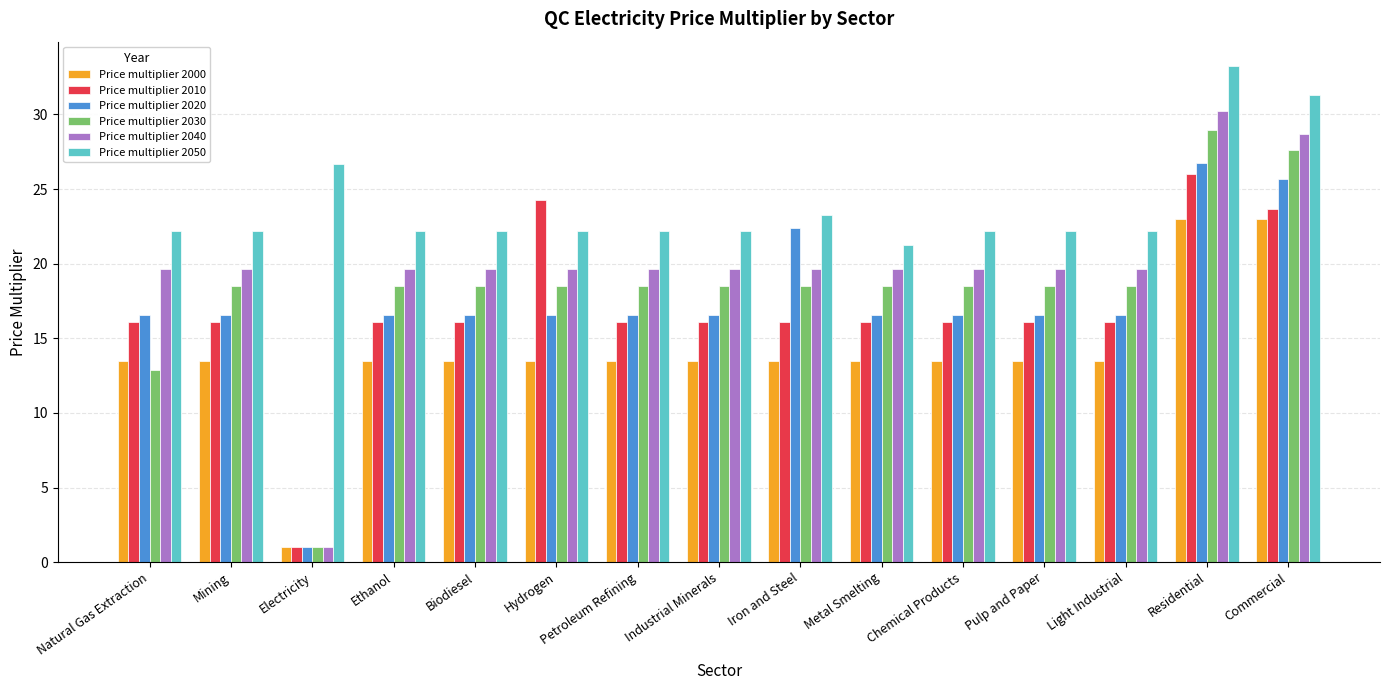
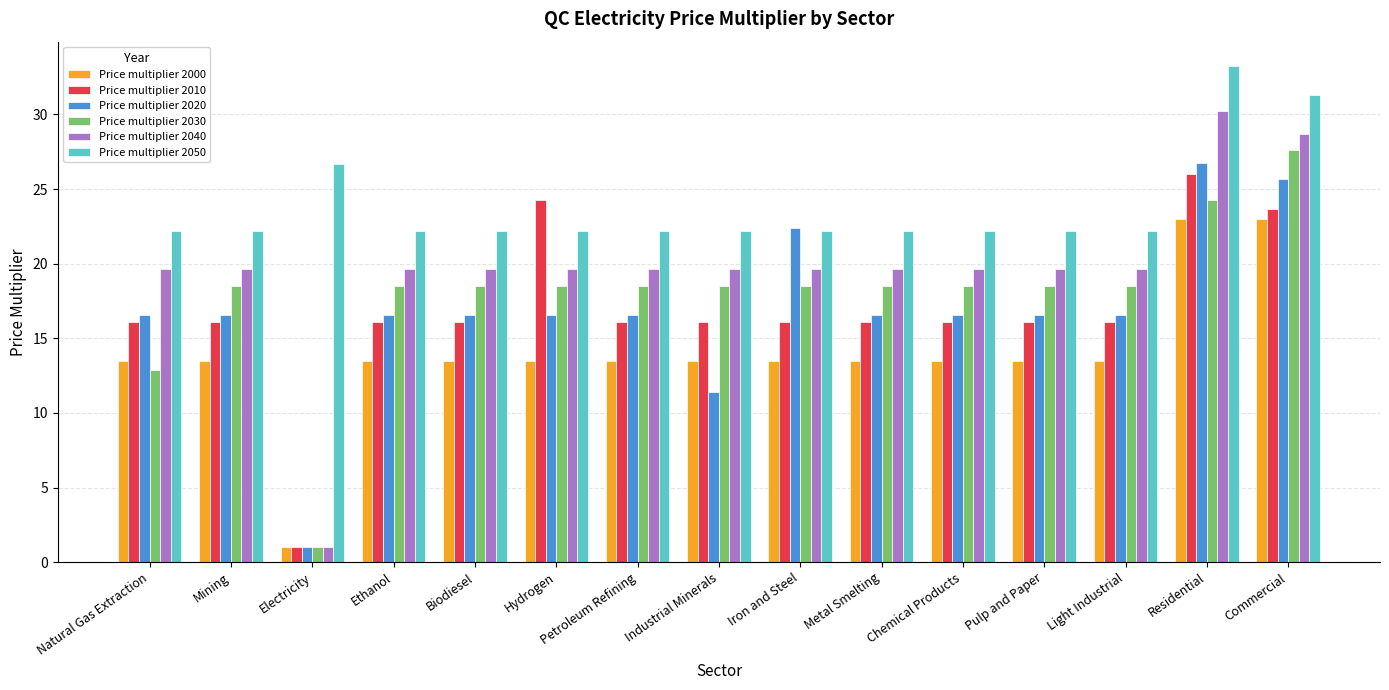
  {
    "Price multiplier 2000": {
      "Natural Gas Extraction": 13.5,
      "Mining": 13.5,
      "Electricity": 1.0,
      "Ethanol": 13.5,
      "Biodiesel": 13.5,
      "Hydrogen": 13.5,
      "Petroleum Refining": 13.5,
      "Industrial Minerals": 13.5,
      "Iron and Steel": 13.5,
      "Metal Smelting": 13.5,
      "Chemical Products": 13.5,
      "Pulp and Paper": 13.5,
      "Light Industrial": 13.5,
      "Residential": 23.0,
      "Commercial": 23.0
    },
    "Price multiplier 2010": {
      "Natural Gas Extraction": 16.1,
      "Mining": 16.1,
      "Electricity": 1.0,
      "Ethanol": 16.1,
      "Biodiesel": 16.1,
      "Hydrogen": 24.2,
      "Petroleum Refining": 16.1,
      "Industrial Minerals": 16.1,
      "Iron and Steel": 16.1,
      "Metal Smelting": 16.1,
      "Chemical Products": 16.1,
      "Pulp and Paper": 16.1,
      "Light Industrial": 16.1,
      "Residential": 26.0,
      "Commercial": 23.7
    },
    "Price multiplier 2020": {
      "Natural Gas Extraction": 16.6,
      "Mining": 16.6,
      "Electricity": 1.0,
      "Ethanol": 16.6,
      "Biodiesel": 16.6,
      "Hydrogen": 16.6,
      "Petroleum Refining": 16.6,
-     "Industrial Minerals": 16.6,
+     "Industrial Minerals": 11.4,
      "Iron and Steel": 22.4,
      "Metal Smelting": 16.6,
      "Chemical Products": 16.6,
      "Pulp and Paper": 16.6,
      "Light Industrial": 16.6,
      "Residential": 26.7,
      "Commercial": 25.7
    },
    "Price multiplier 2030": {
      "Natural Gas Extraction": 12.9,
      "Mining": 18.5,
      "Electricity": 1.0,
      "Ethanol": 18.5,
      "Biodiesel": 18.5,
      "Hydrogen": 18.5,
      "Petroleum Refining": 18.5,
      "Industrial Minerals": 18.5,
      "Iron and Steel": 18.5,
      "Metal Smelting": 18.5,
      "Chemical Products": 18.5,
      "Pulp and Paper": 18.5,
      "Light Industrial": 18.5,
-     "Residential": 29.0,
+     "Residential": 24.3,
      "Commercial": 27.6
    },
    "Price multiplier 2040": {
      "Natural Gas Extraction": 19.6,
      "Mining": 19.6,
      "Electricity": 1.0,
      "Ethanol": 19.6,
      "Biodiesel": 19.6,
      "Hydrogen": 19.6,
      "Petroleum Refining": 19.6,
      "Industrial Minerals": 19.6,
      "Iron and Steel": 19.6,
      "Metal Smelting": 19.6,
      "Chemical Products": 19.6,
      "Pulp and Paper": 19.6,
      "Light Industrial": 19.6,
      "Residential": 30.2,
      "Commercial": 28.7
    },
    "Price multiplier 2050": {
      "Natural Gas Extraction": 22.2,
      "Mining": 22.2,
      "Electricity": 26.7,
      "Ethanol": 22.2,
      "Biodiesel": 22.2,
      "Hydrogen": 22.2,
      "Petroleum Refining": 22.2,
      "Industrial Minerals": 22.2,
-     "Iron and Steel": 23.3,
-     "Metal Smelting": 21.3,
+     "Iron and Steel": 22.2,
+     "Metal Smelting": 22.2,
      "Chemical Products": 22.2,
      "Pulp and Paper": 22.2,
      "Light Industrial": 22.2,
      "Residential": 33.2,
      "Commercial": 31.3
    }
  }
